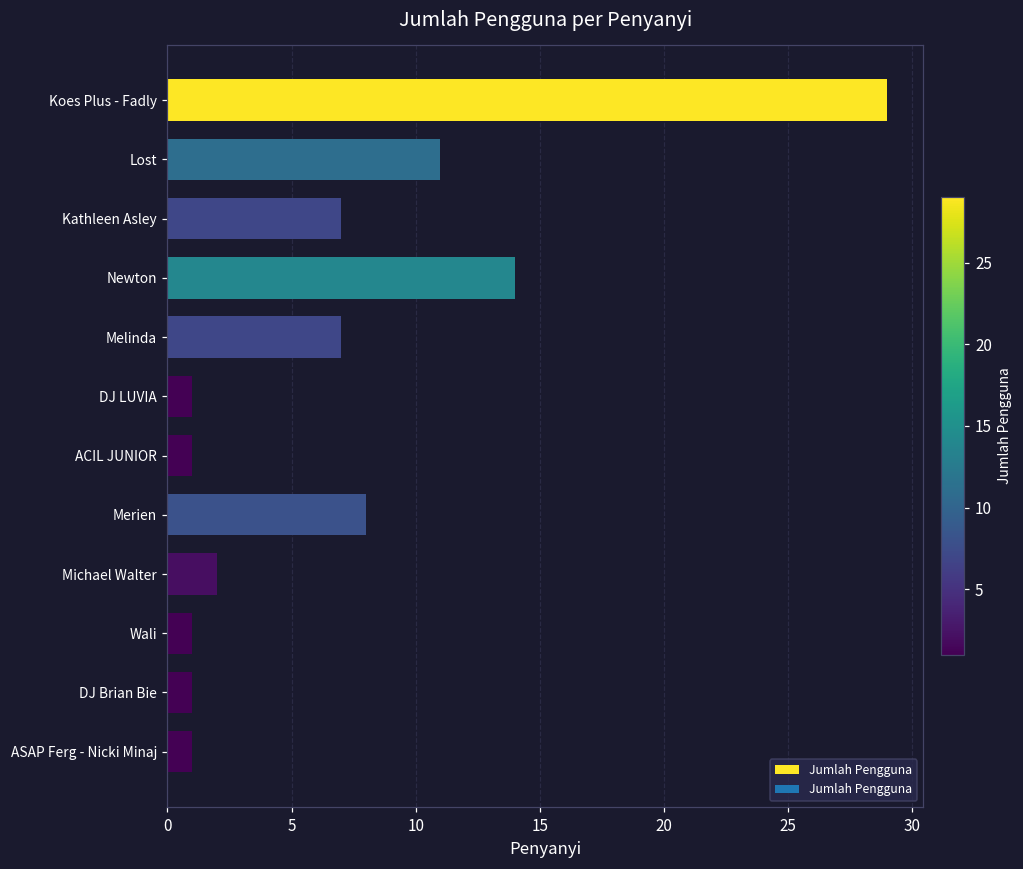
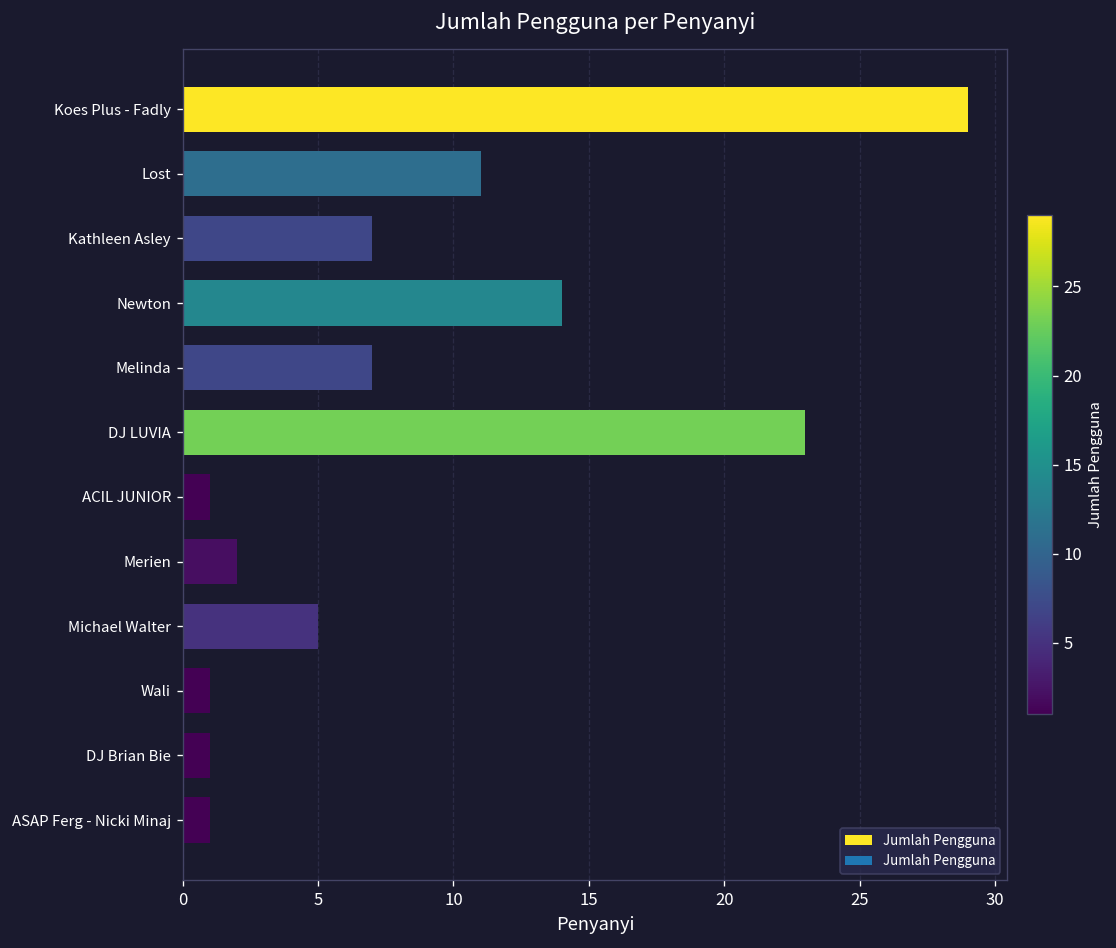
  {
    "Koes Plus - Fadly": 29,
    "Lost": 11,
    "Kathleen Asley": 7,
    "Newton": 14,
    "Melinda": 7,
-   "DJ LUVIA": 1,
+   "DJ LUVIA": 23,
    "ACIL JUNIOR": 1,
-   "Merien": 8,
-   "Michael Walter": 2,
+   "Merien": 2,
+   "Michael Walter": 5,
    "Wali": 1,
    "DJ Brian Bie": 1,
    "ASAP Ferg - Nicki Minaj": 1
  }
